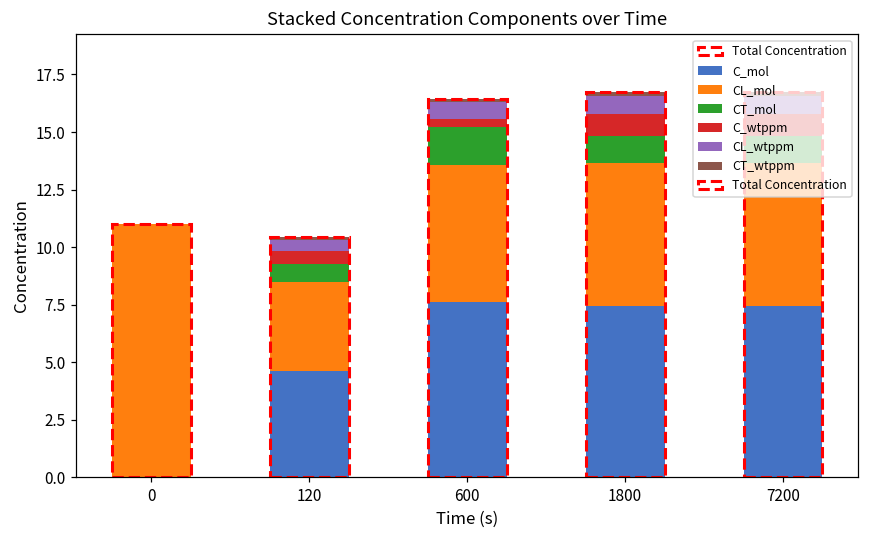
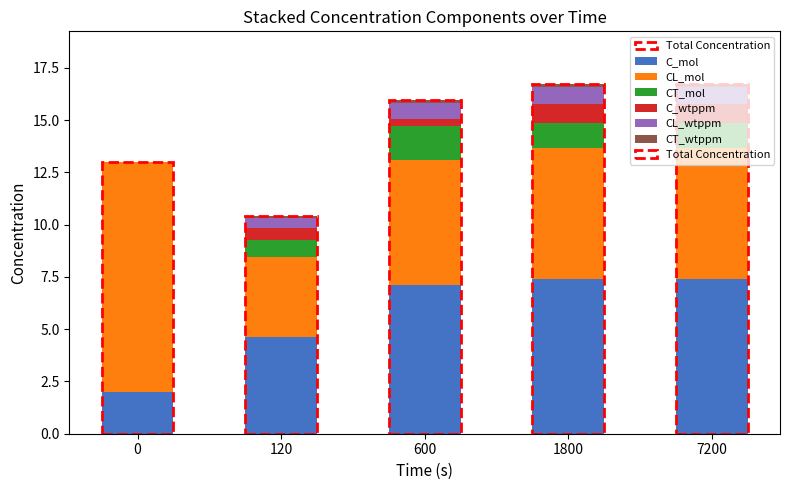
  {
    "C_mol": {
-     "0": 0,
+     "0": 2,
      "120": 4.6,
-     "600": 7.6,
+     "600": 7.1,
      "1800": 7.4,
      "7200": 7.4
    },
    "CL_mol": {
      "0": 11.0,
      "120": 3.8,
      "600": 6.0,
      "1800": 6.2
    },
    "CT_mol": {
      "0": 0.0,
      "120": 0.8,
      "600": 1.6,
      "1800": 1.2
    },
    "C_wtppm": {
      "0": 0.0,
      "120": 0.6,
      "600": 0.3,
      "1800": 0.9
    },
    "CL_wtppm": {
      "0": 0.0,
      "120": 0.5,
      "600": 0.8,
      "1800": 0.8
    },
    "CT_wtppm": {
      "0": 0.0,
      "600": 0.1,
      "1800": 0.2
    }
  }
